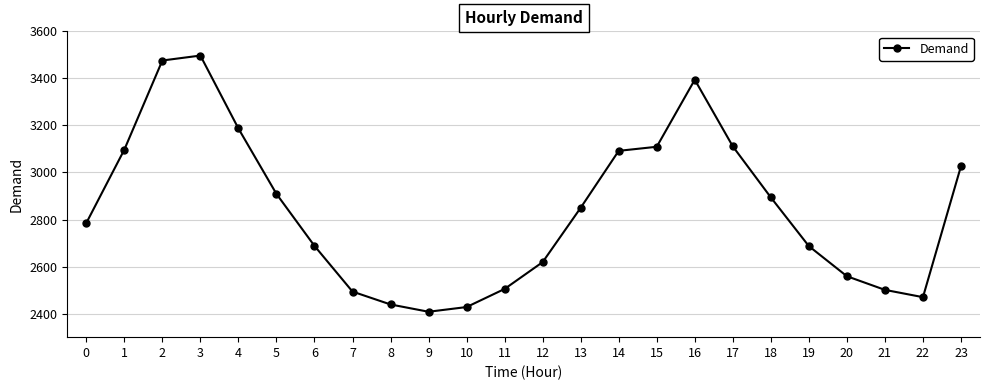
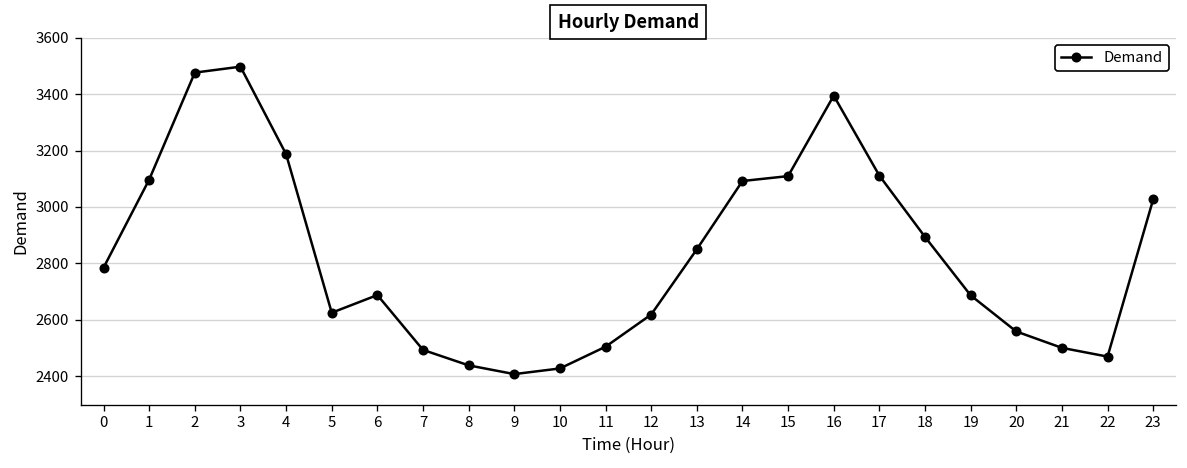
  {
    "0": 2790,
    "1": 3100,
    "2": 3480,
    "3": 3500,
    "4": 3190,
-   "5": 2910,
+   "5": 2630,
    "6": 2690,
    "7": 2490,
    "8": 2440,
    "9": 2410,
    "10": 2430,
    "11": 2510,
    "12": 2620,
    "13": 2850,
    "14": 3090,
    "15": 3110,
    "16": 3390,
    "17": 3110,
    "18": 2890,
    "19": 2690,
    "20": 2560,
    "21": 2500,
    "22": 2470,
    "23": 3030
  }
